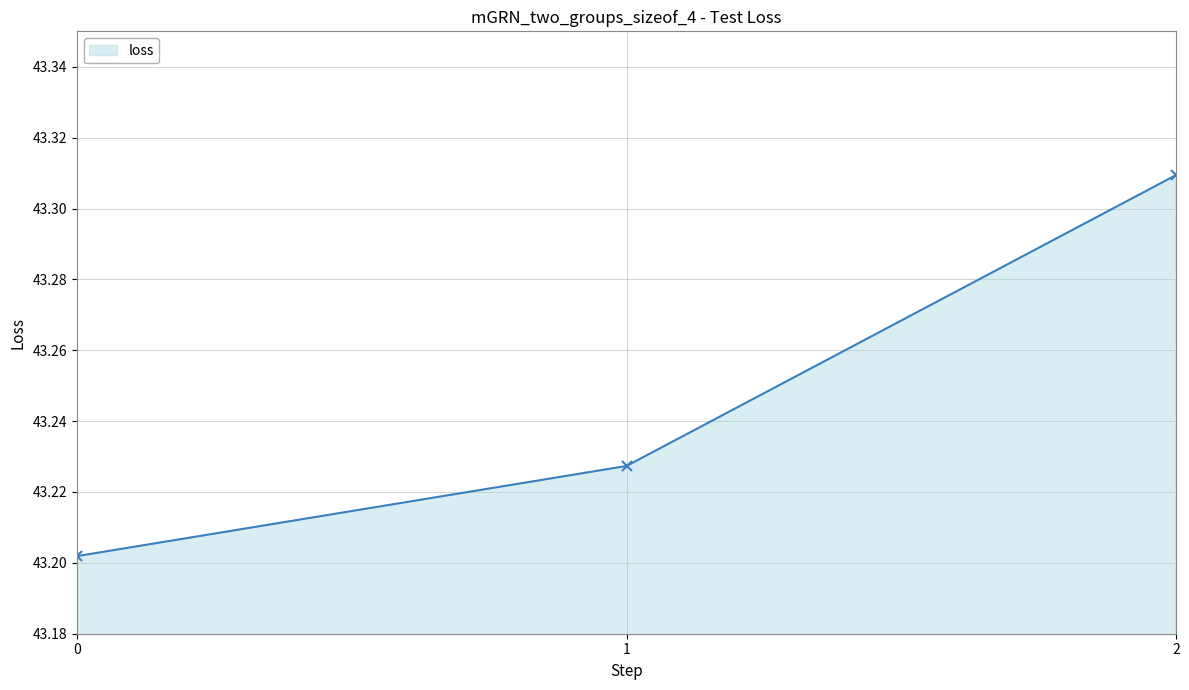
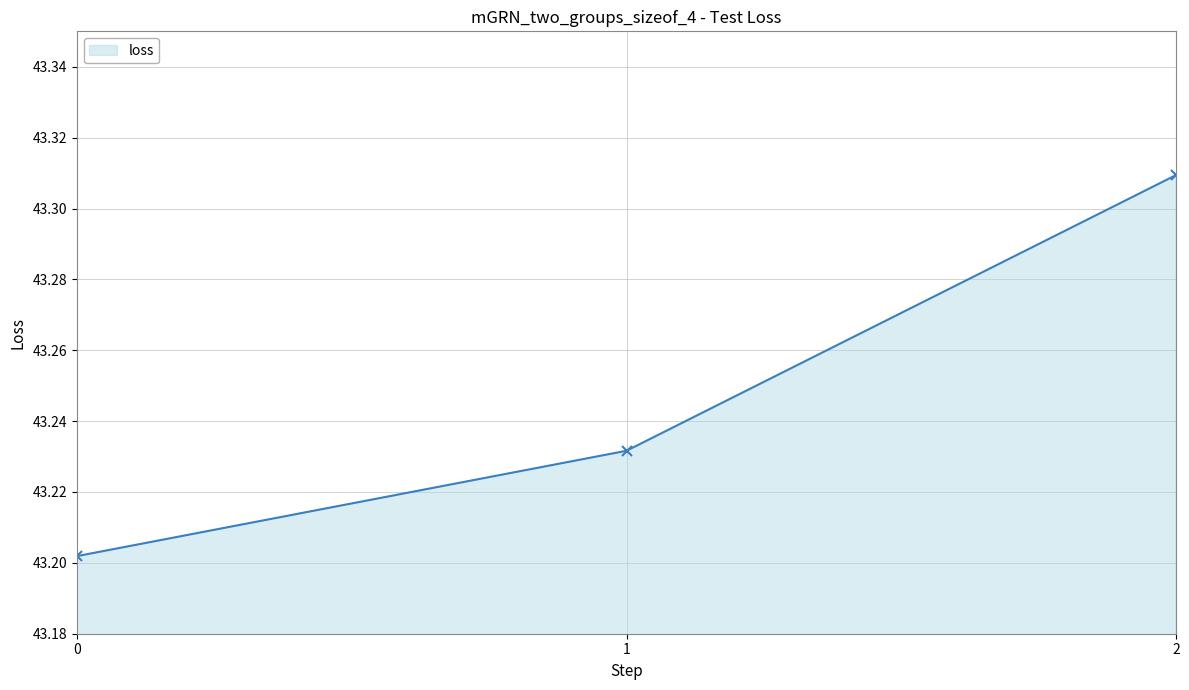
  {
    "0": 43.202,
-   "1": 43.227,
+   "1": 43.232,
    "2": 43.309
  }
